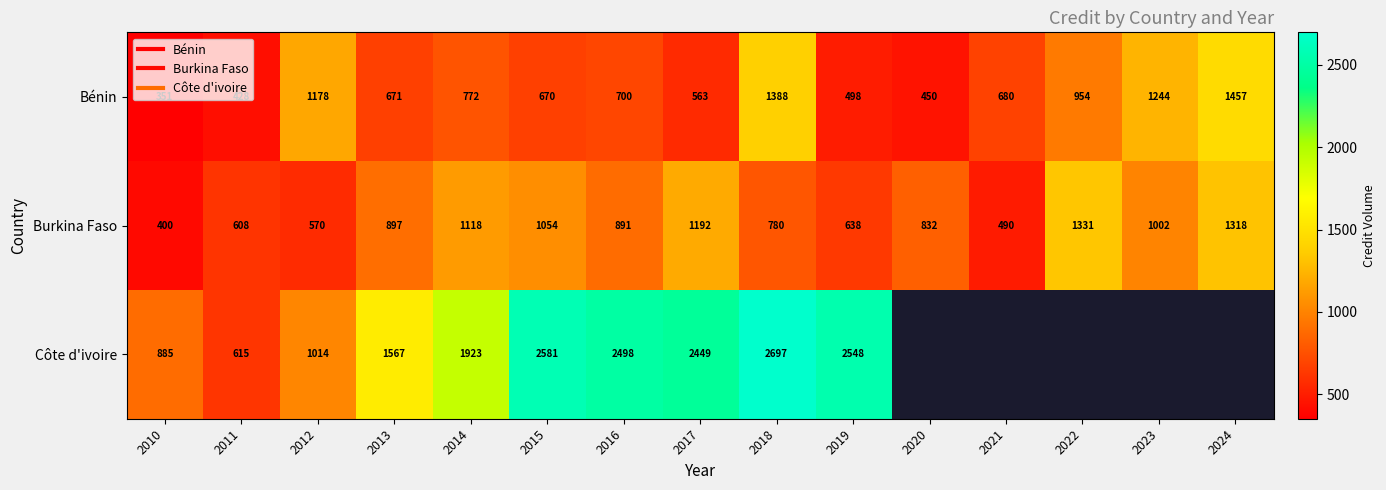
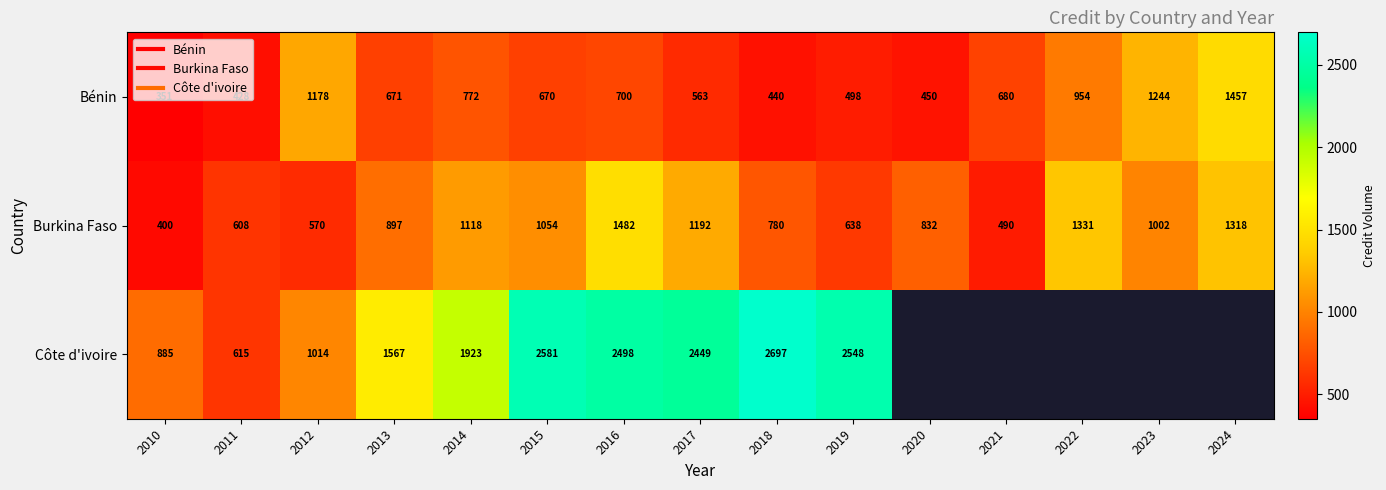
  {
    "Bénin": {
      "2012": 1178,
      "2013": 671,
      "2014": 772,
      "2015": 670,
      "2016": 700,
      "2017": 563,
-     "2018": 1388,
+     "2018": 440,
      "2019": 498,
      "2020": 450,
      "2021": 680,
      "2022": 954,
      "2023": 1244,
      "2024": 1457
    },
    "Burkina Faso": {
      "2010": 400,
      "2011": 608,
      "2012": 570,
      "2013": 897,
      "2014": 1118,
      "2015": 1054,
-     "2016": 891,
+     "2016": 1482,
      "2017": 1192,
      "2018": 780,
      "2019": 638,
      "2020": 832,
      "2021": 490,
      "2022": 1331,
      "2023": 1002,
      "2024": 1318
    },
    "Côte d'ivoire": {
      "2010": 885,
      "2011": 615,
      "2012": 1014,
      "2013": 1567,
      "2014": 1923,
      "2015": 2581,
      "2016": 2498,
      "2017": 2449,
      "2018": 2697,
      "2019": 2548
    }
  }
